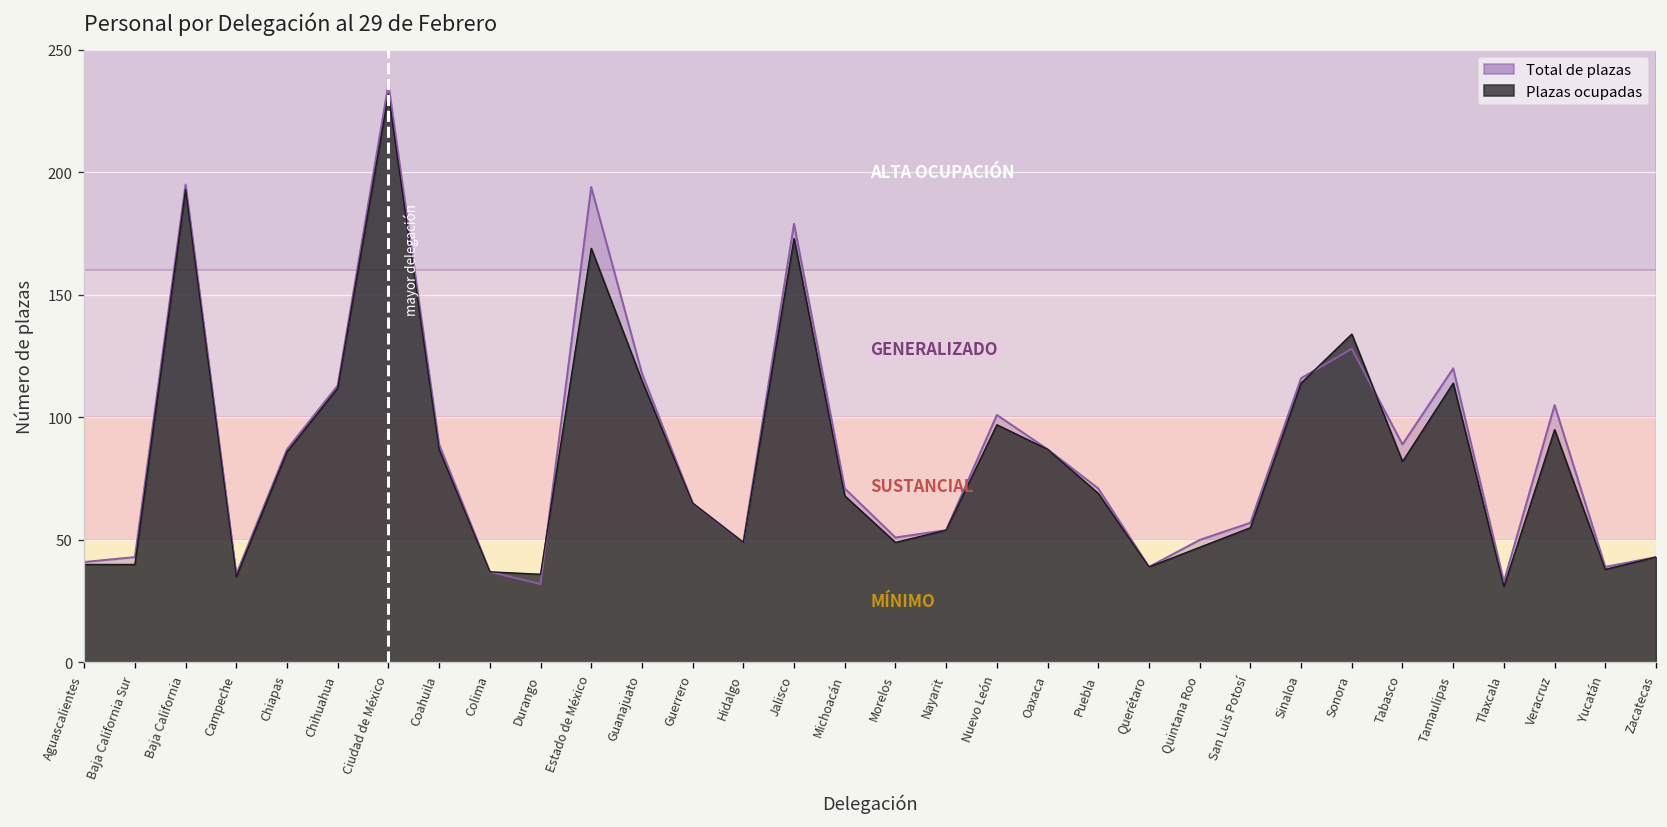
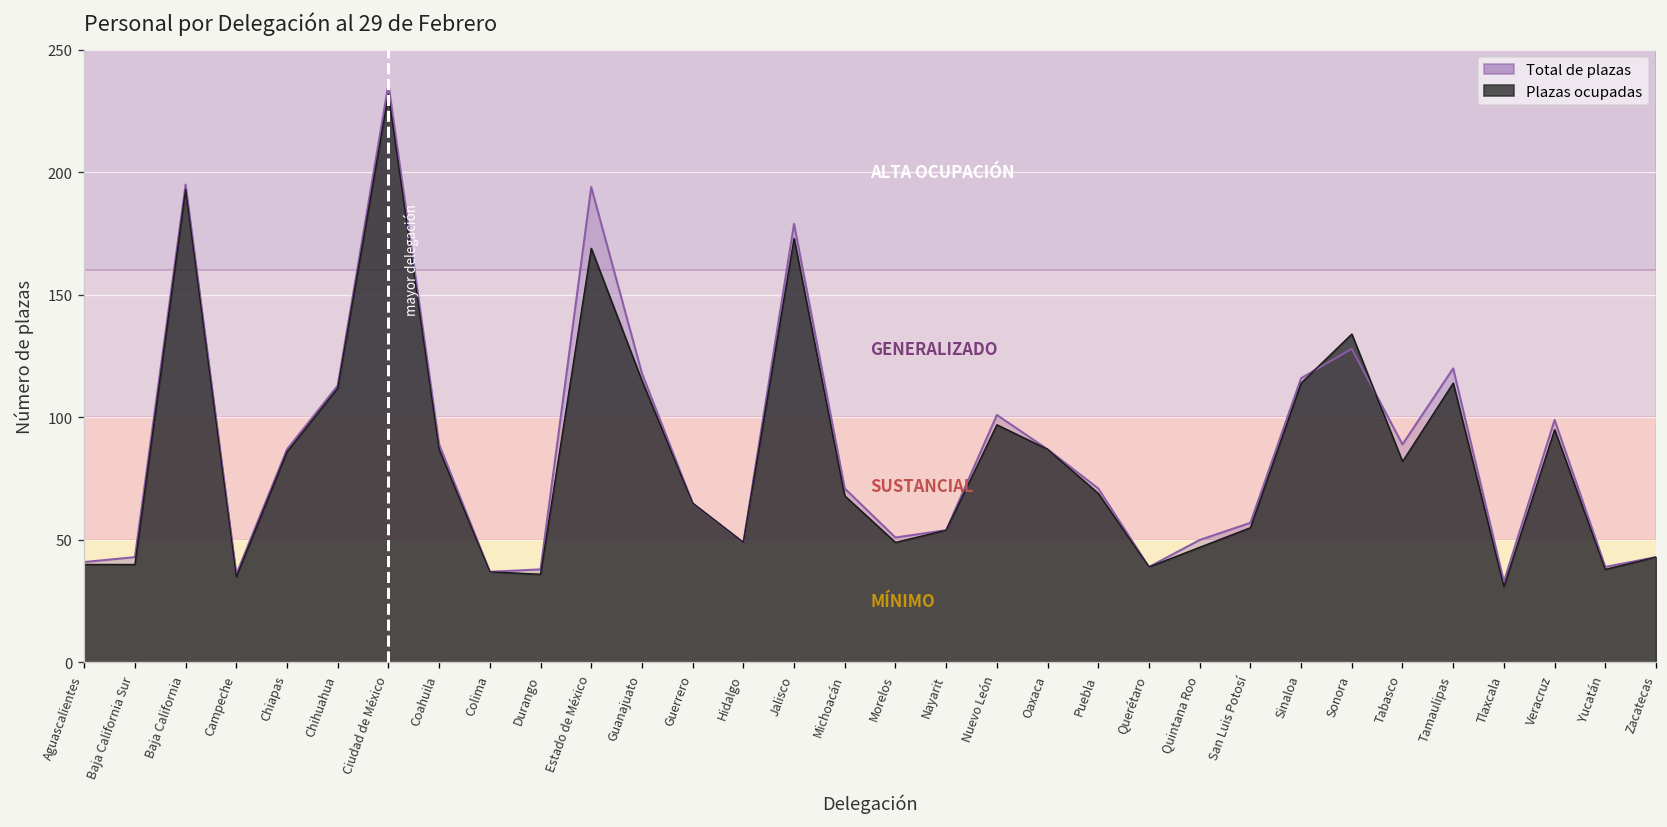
  {
    "Total de plazas": {
      "Baja California Sur": 43,
      "Baja California": 195,
      "Ciudad de México": 236,
      "Coahuila": 89,
-     "Durango": 32,
+     "Durango": 38,
      "Estado de México": 194,
      "Guanajuato": 118,
      "Jalisco": 179,
      "Michoacán": 71,
      "Morelos": 51,
      "Nuevo León": 101,
      "Puebla": 71,
      "Quintana Roo": 50,
      "San Luis Potosí": 57,
      "Sinaloa": 116,
      "Sonora": 128,
      "Tabasco": 89,
      "Tamaulipas": 120,
      "Tlaxcala": 33,
-     "Veracruz": 105
+     "Veracruz": 99
    },
    "Plazas ocupadas": {
      "Baja California Sur": 40,
      "Baja California": 193,
      "Ciudad de México": 232,
      "Coahuila": 87,
      "Durango": 36,
      "Estado de México": 169,
      "Guanajuato": 115,
      "Jalisco": 173,
      "Michoacán": 68,
      "Morelos": 49,
      "Nuevo León": 97,
      "Puebla": 69,
      "Quintana Roo": 47,
      "San Luis Potosí": 55,
      "Sinaloa": 114,
      "Sonora": 134,
      "Tabasco": 82,
      "Tamaulipas": 114,
      "Tlaxcala": 31,
      "Veracruz": 95
    }
  }
